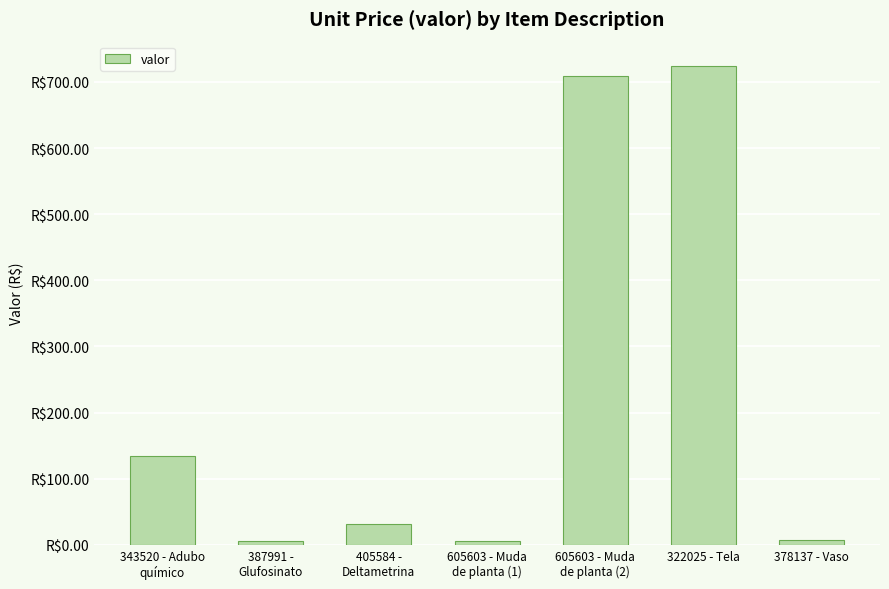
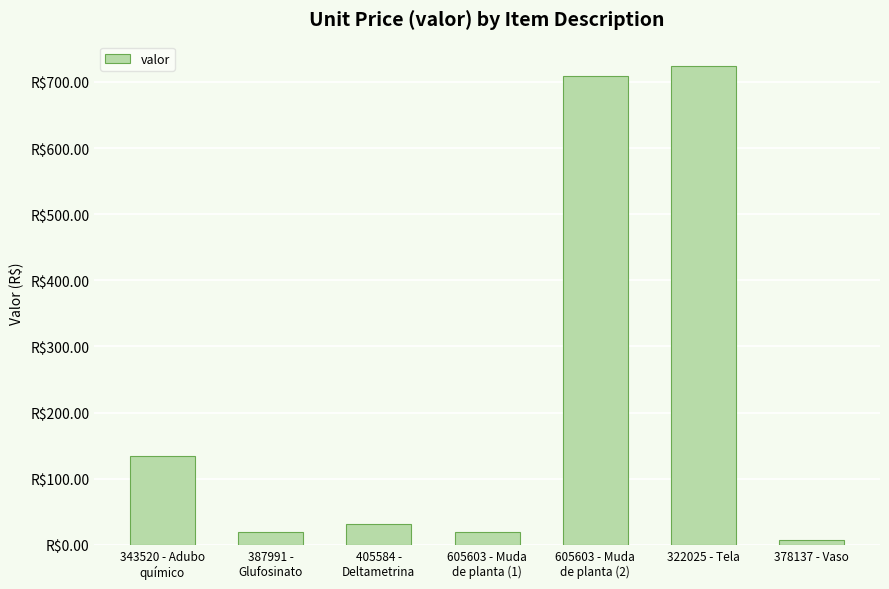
  {
    "343520 - Adubo químico": "R$140",
-   "387991 - Glufosinato": "R$10",
+   "387991 - Glufosinato": "R$20",
    "405584 - Deltametrina": "R$30",
-   "605603 - Muda de planta (1)": "R$10",
+   "605603 - Muda de planta (1)": "R$20",
    "605603 - Muda de planta (2)": "R$710",
    "322025 - Tela": "R$720",
    "378137 - Vaso": "R$10"
  }
